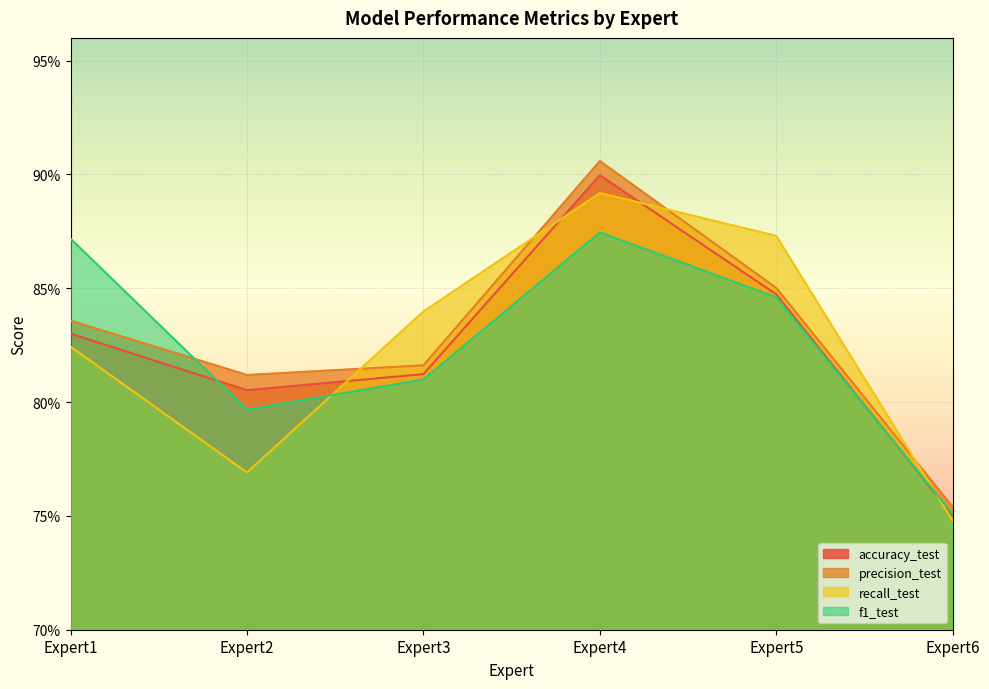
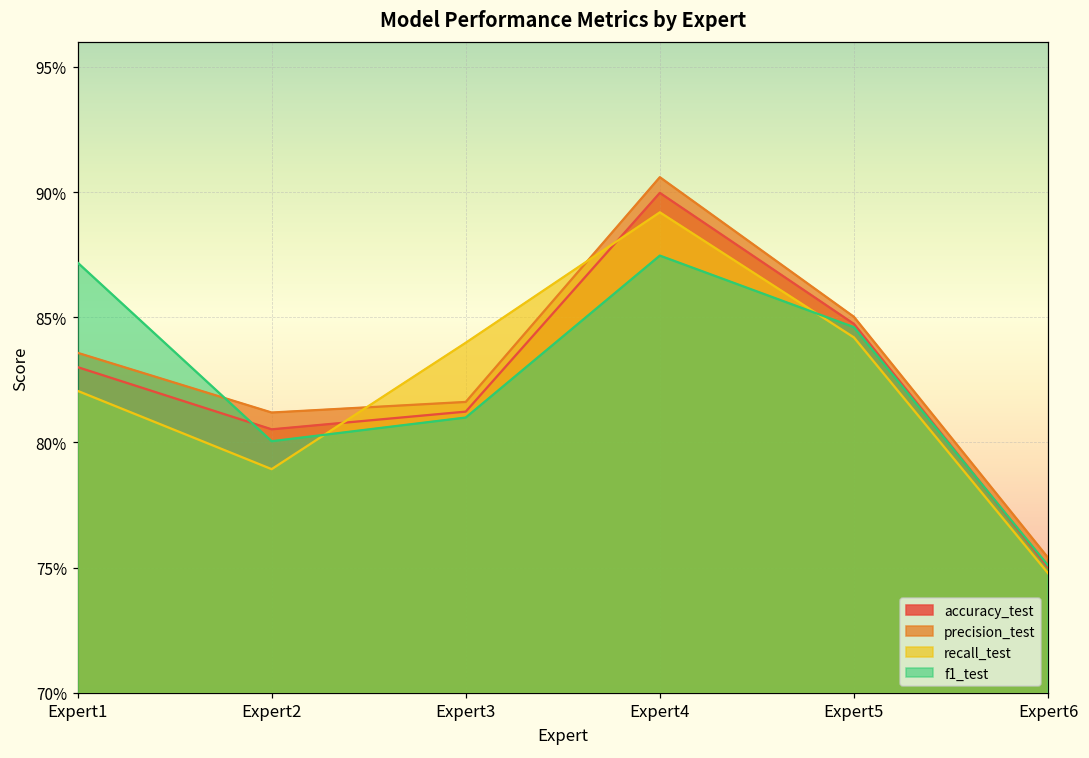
  {
    "recall_test": {
-     "Expert1": "82.4%",
-     "Expert2": "76.9%",
+     "Expert1": "82.1%",
+     "Expert2": "78.9%",
      "Expert3": "84.0%",
      "Expert4": "89.2%",
-     "Expert5": "87.3%",
+     "Expert5": "84.2%",
      "Expert6": "74.8%"
    },
    "f1_test": {
      "Expert1": "87.2%",
-     "Expert2": "79.7%",
+     "Expert2": "80.0%",
      "Expert3": "81.0%",
      "Expert4": "87.5%",
      "Expert5": "84.6%"
    }
  }
